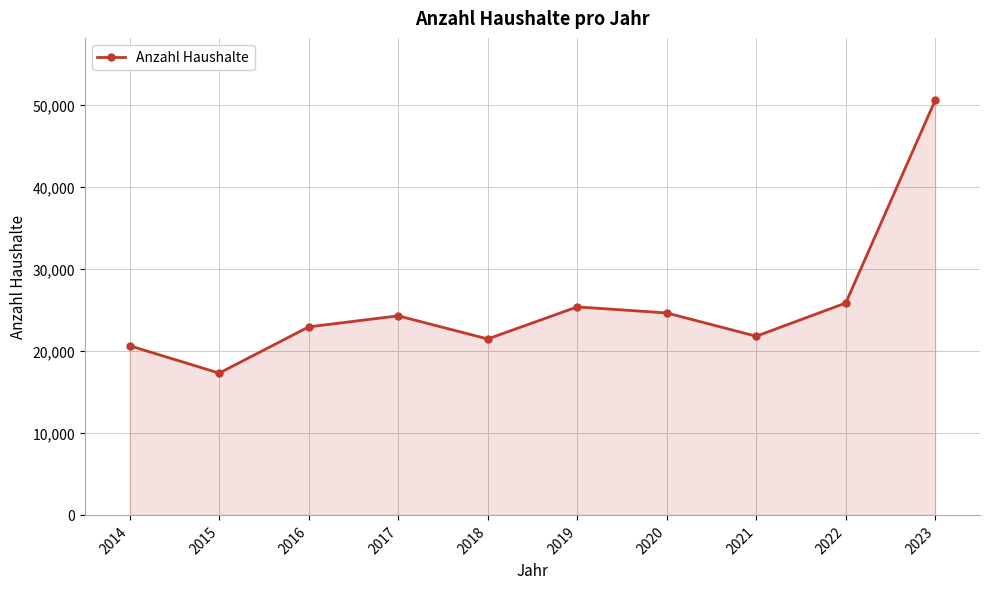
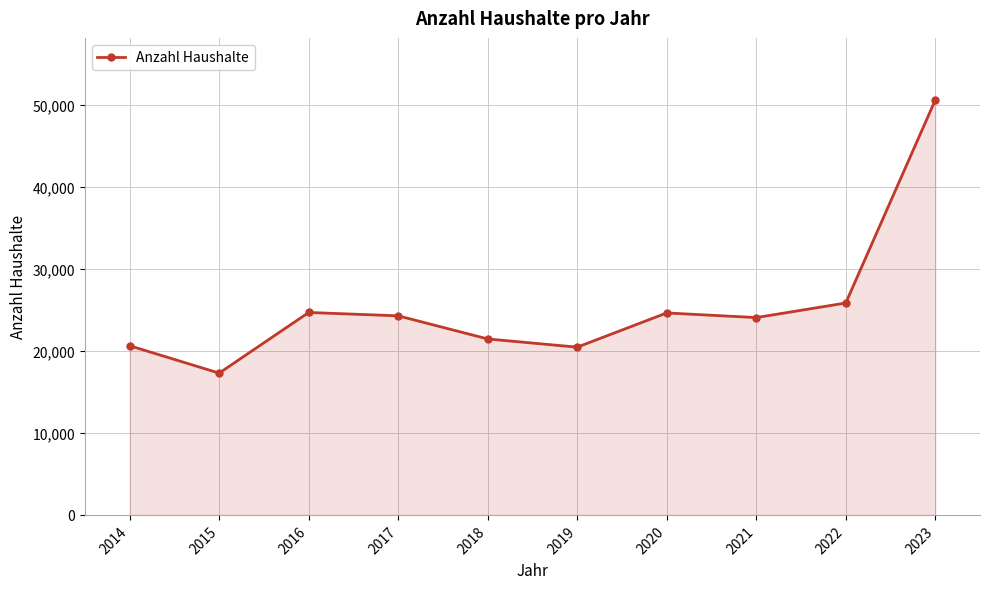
  {
    "2014": "21,000",
    "2015": "17,000",
-   "2016": "23,000",
+   "2016": "25,000",
    "2017": "24,000",
    "2018": "21,000",
-   "2019": "25,000",
+   "2019": "20,000",
    "2020": "25,000",
-   "2021": "22,000",
+   "2021": "24,000",
    "2022": "26,000",
    "2023": "51,000"
  }
